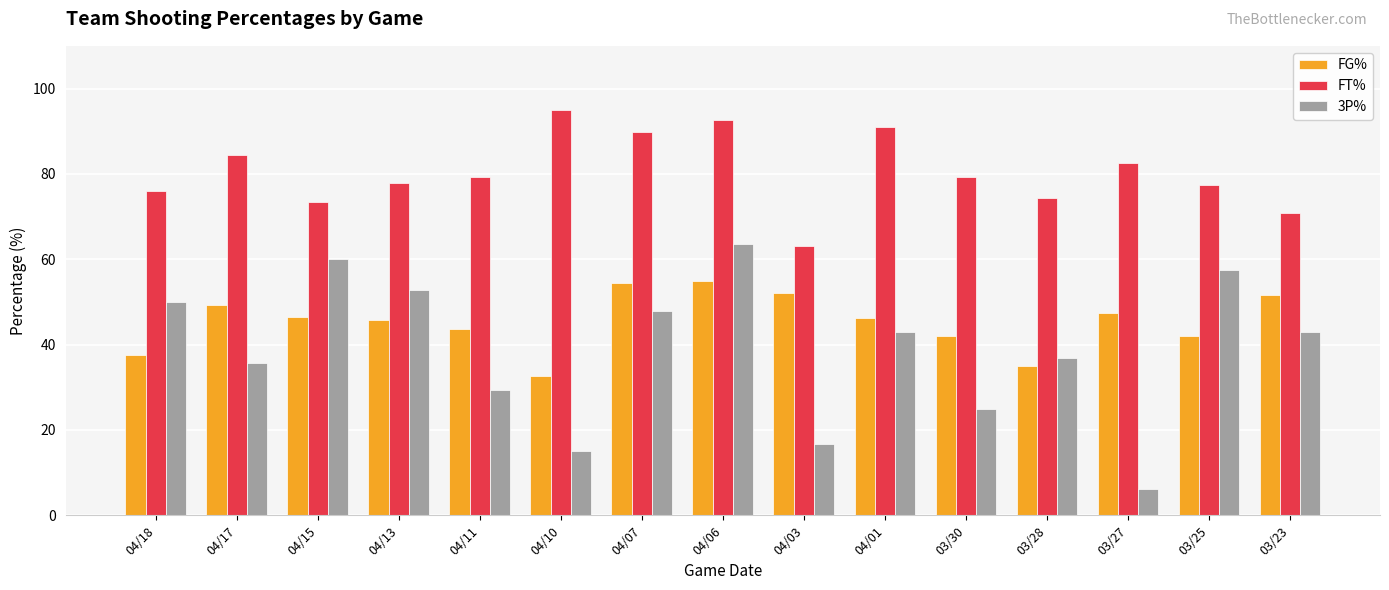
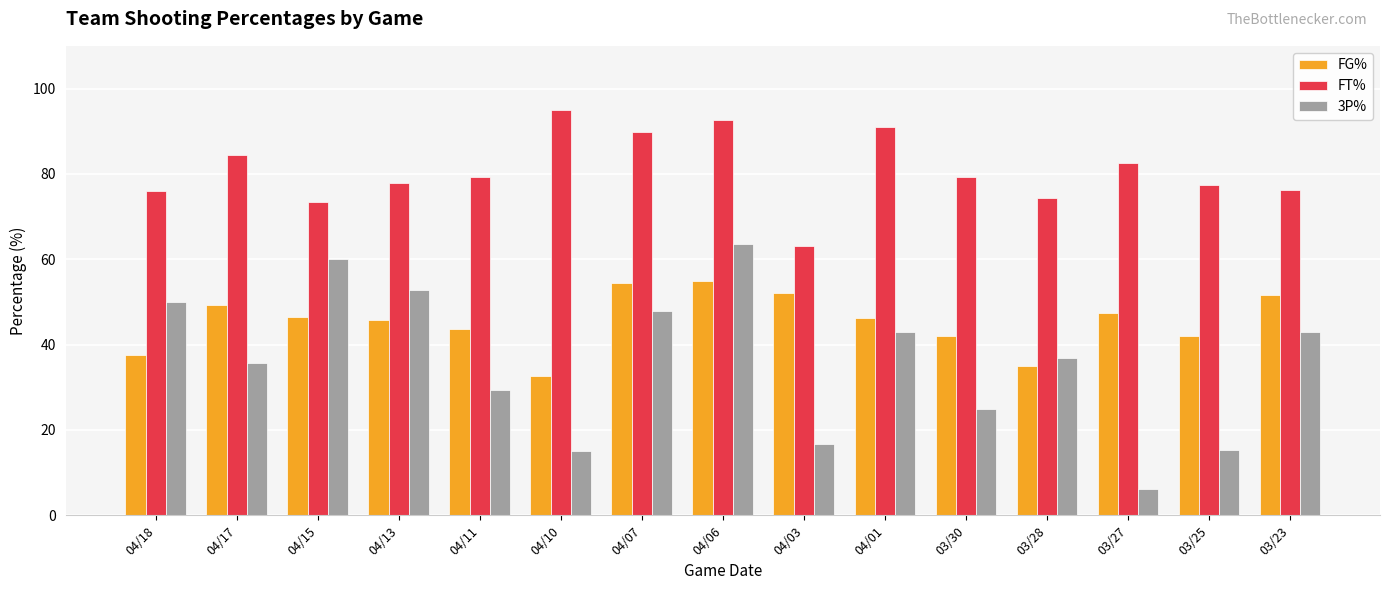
  {
    "FG%": {
      "04/18": 38,
      "04/17": 49,
      "04/15": 46,
      "04/13": 46,
      "04/11": 44,
      "04/10": 33,
      "04/07": 54,
      "04/06": 55,
      "04/03": 52,
      "04/01": 46,
      "03/30": 42,
      "03/28": 35,
      "03/27": 47,
      "03/25": 42,
      "03/23": 52
    },
    "FT%": {
      "04/18": 76,
      "04/17": 84,
      "04/15": 74,
      "04/13": 78,
      "04/11": 79,
      "04/10": 95,
      "04/07": 90,
      "04/06": 93,
      "04/03": 63,
      "04/01": 91,
      "03/30": 79,
      "03/28": 74,
      "03/27": 83,
      "03/25": 77,
-     "03/23": 71
+     "03/23": 76
    },
    "3P%": {
      "04/18": 50,
      "04/17": 36,
      "04/15": 60,
      "04/13": 53,
      "04/11": 29,
      "04/10": 15,
      "04/07": 48,
      "04/06": 64,
      "04/03": 17,
      "04/01": 43,
      "03/30": 25,
      "03/28": 37,
      "03/27": 6,
-     "03/25": 57,
+     "03/25": 15,
      "03/23": 43
    }
  }
